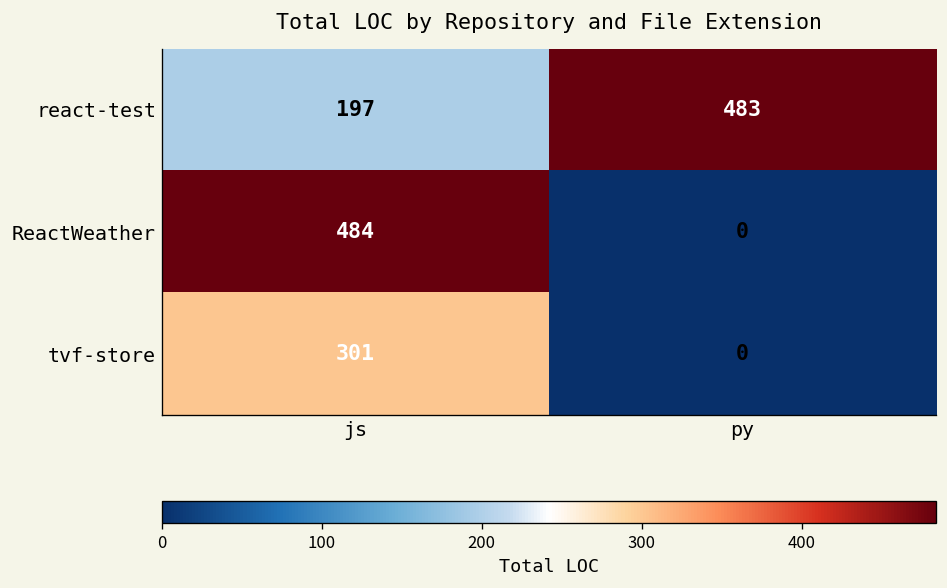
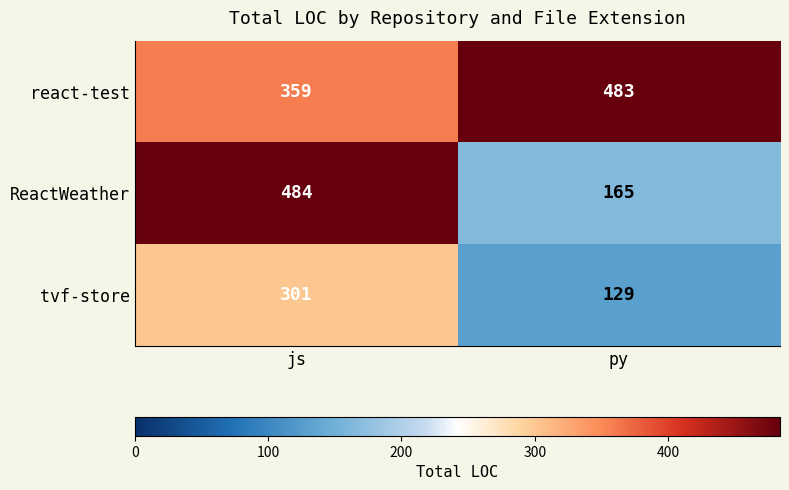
  {
    "react-test": {
-     "js": 197,
+     "js": 359,
      "py": 483
    },
    "ReactWeather": {
      "js": 484,
-     "py": 0
+     "py": 165
    },
    "tvf-store": {
      "js": 301,
-     "py": 0
+     "py": 129
    }
  }
